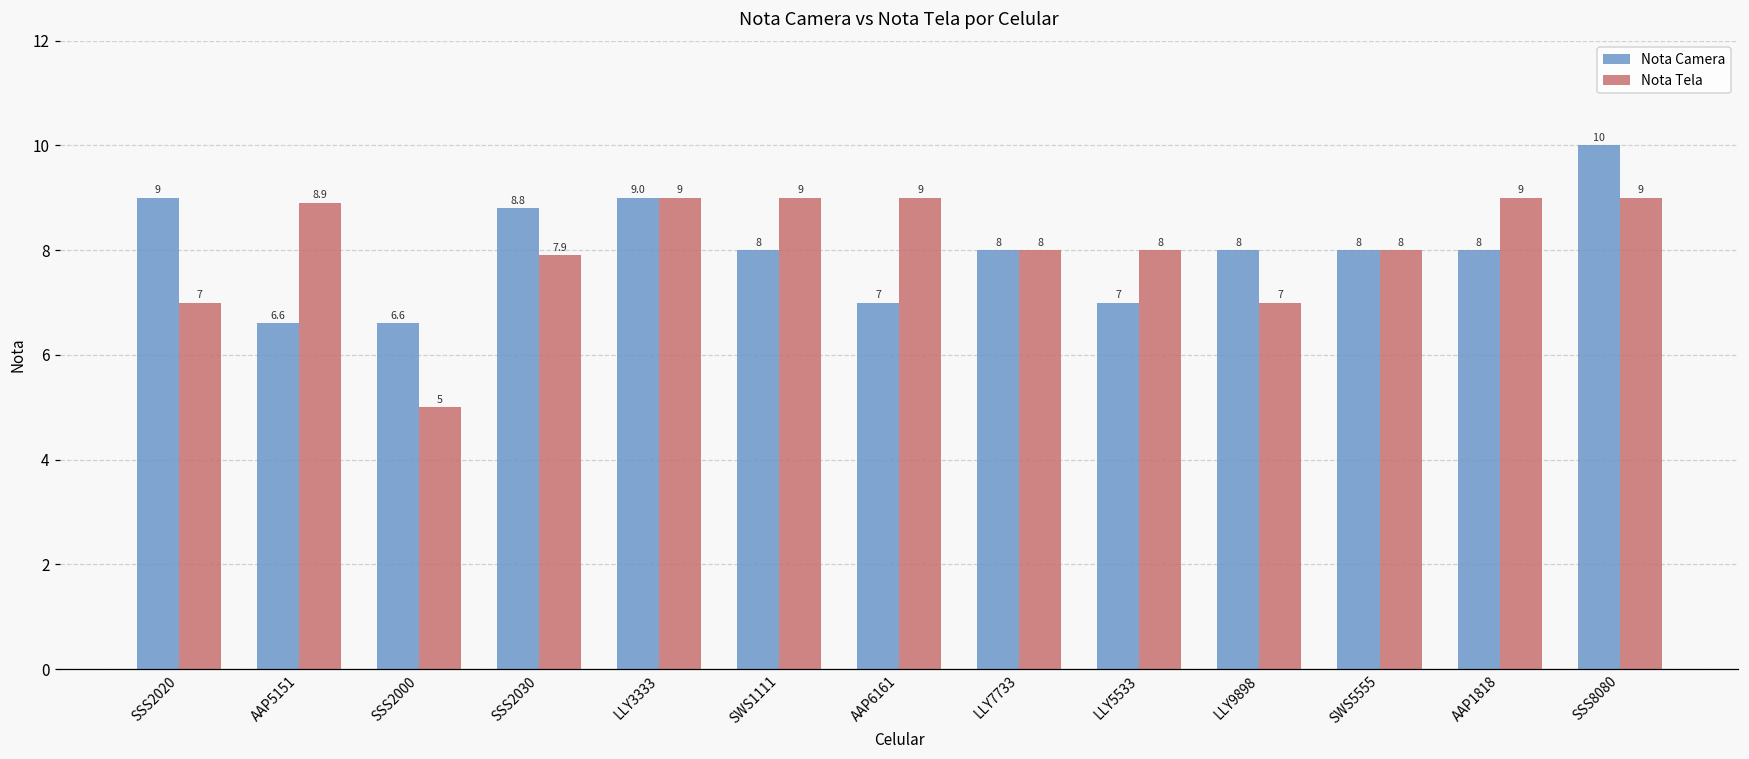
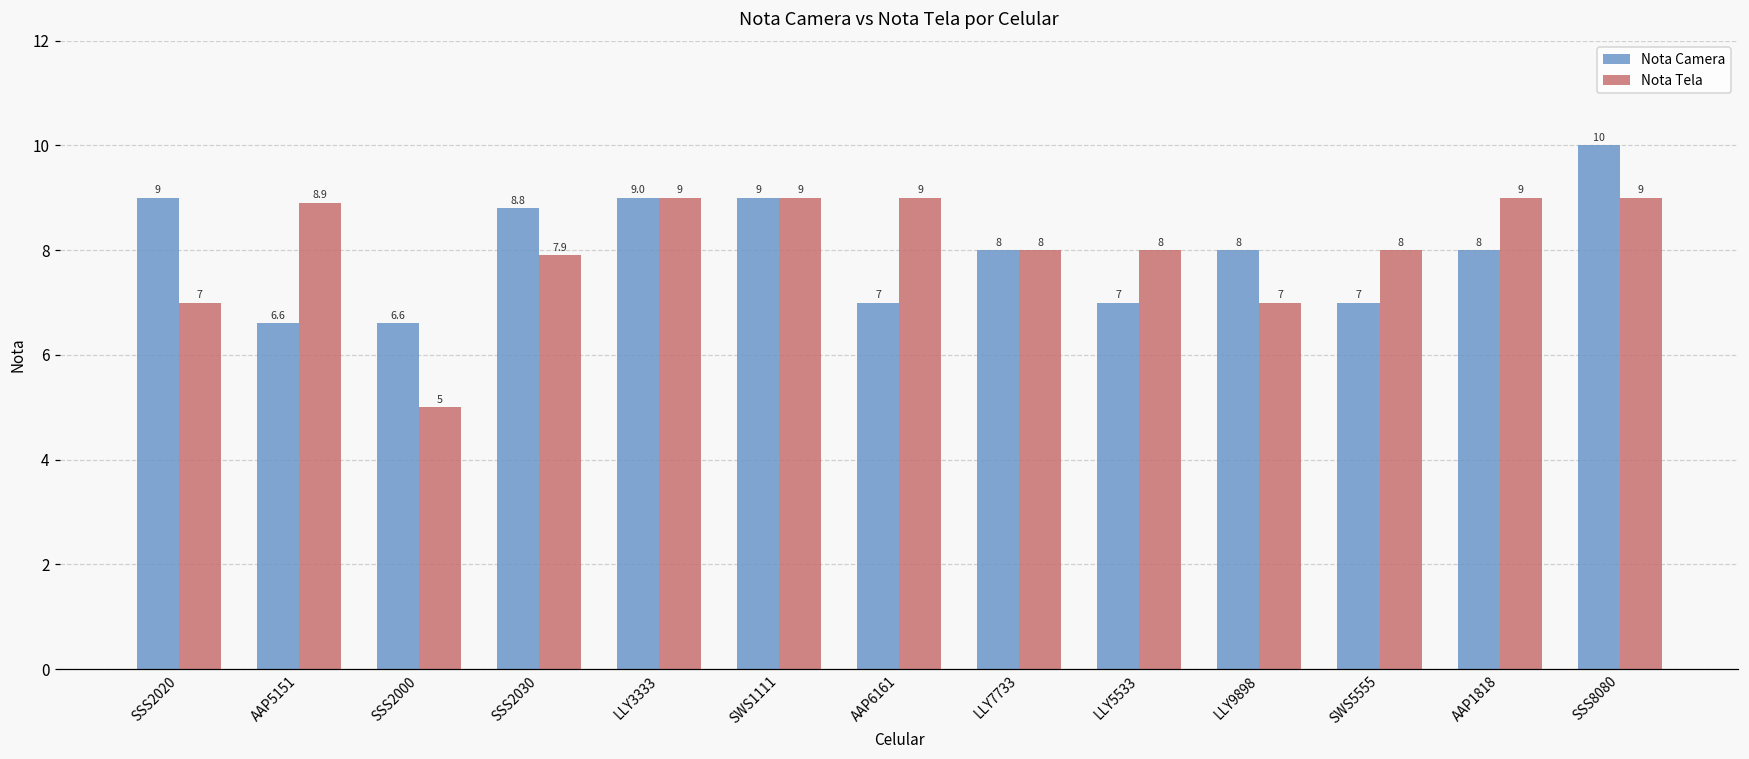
  {
    "Nota Camera": {
      "SSS2020": 9,
      "AAP5151": 6.6,
      "SSS2000": 6.6,
      "SSS2030": 8.8,
      "LLY3333": 9.0,
-     "SWS1111": 8,
+     "SWS1111": 9,
      "AAP6161": 7,
      "LLY7733": 8,
      "LLY5533": 7,
      "LLY9898": 8,
-     "SWS5555": 8,
+     "SWS5555": 7,
      "AAP1818": 8,
      "SSS8080": 10
    },
    "Nota Tela": {
      "SSS2020": 7,
      "AAP5151": 8.9,
      "SSS2000": 5,
      "SSS2030": 7.9,
      "LLY3333": 9,
      "SWS1111": 9,
      "AAP6161": 9,
      "LLY7733": 8,
      "LLY5533": 8,
      "LLY9898": 7,
      "SWS5555": 8,
      "AAP1818": 9,
      "SSS8080": 9
    }
  }
